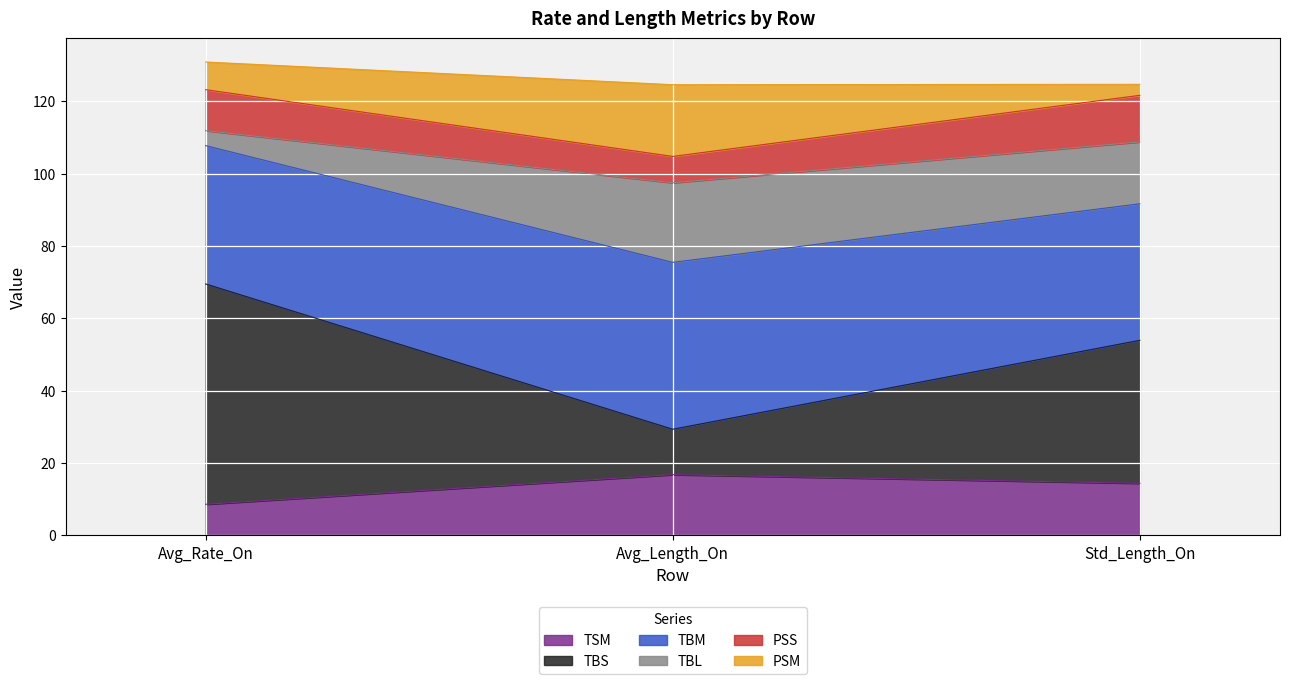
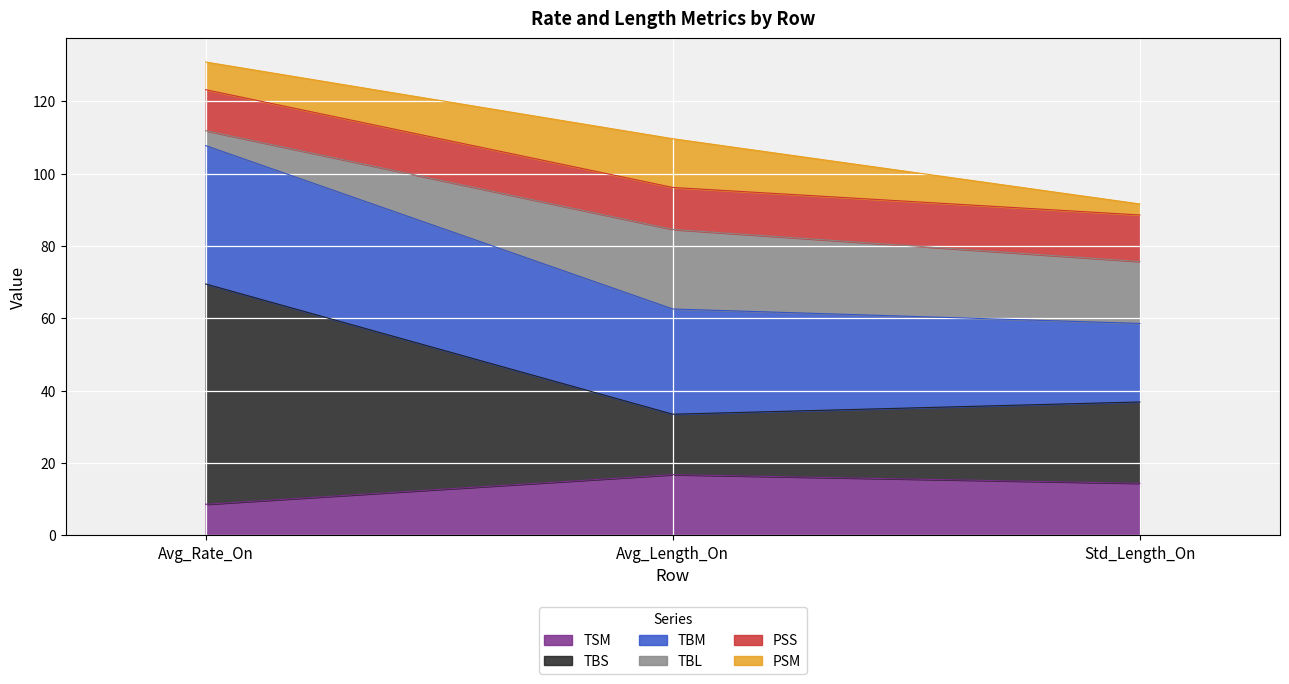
  {
    "TSM": {
      "Avg_Rate_On": 9,
      "Avg_Length_On": 17,
      "Std_Length_On": 14
    },
    "TBS": {
      "Avg_Rate_On": 61,
-     "Avg_Length_On": 13,
-     "Std_Length_On": 40
+     "Avg_Length_On": 17,
+     "Std_Length_On": 22
    },
    "TBM": {
      "Avg_Rate_On": 38,
-     "Avg_Length_On": 46,
-     "Std_Length_On": 38
+     "Avg_Length_On": 29,
+     "Std_Length_On": 22
    },
    "TBL": {
      "Avg_Rate_On": 4,
      "Avg_Length_On": 22,
      "Std_Length_On": 17
    },
    "PSS": {
      "Avg_Rate_On": 11,
-     "Avg_Length_On": 7,
+     "Avg_Length_On": 12,
      "Std_Length_On": 13
    },
    "PSM": {
      "Avg_Rate_On": 8,
-     "Avg_Length_On": 20,
+     "Avg_Length_On": 13,
      "Std_Length_On": 3
    }
  }
